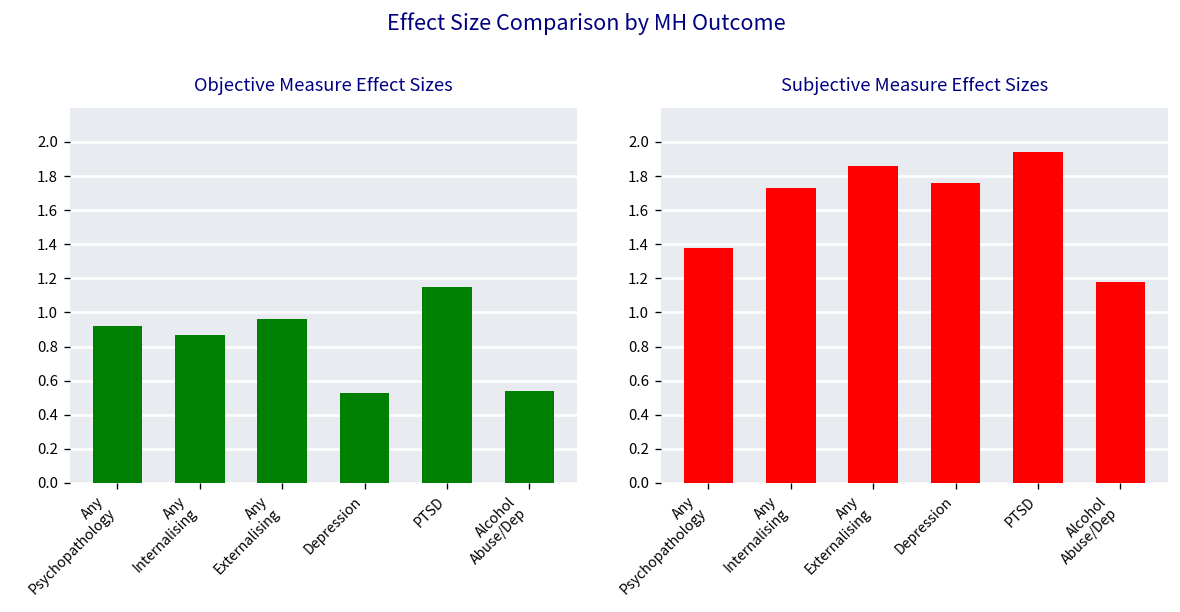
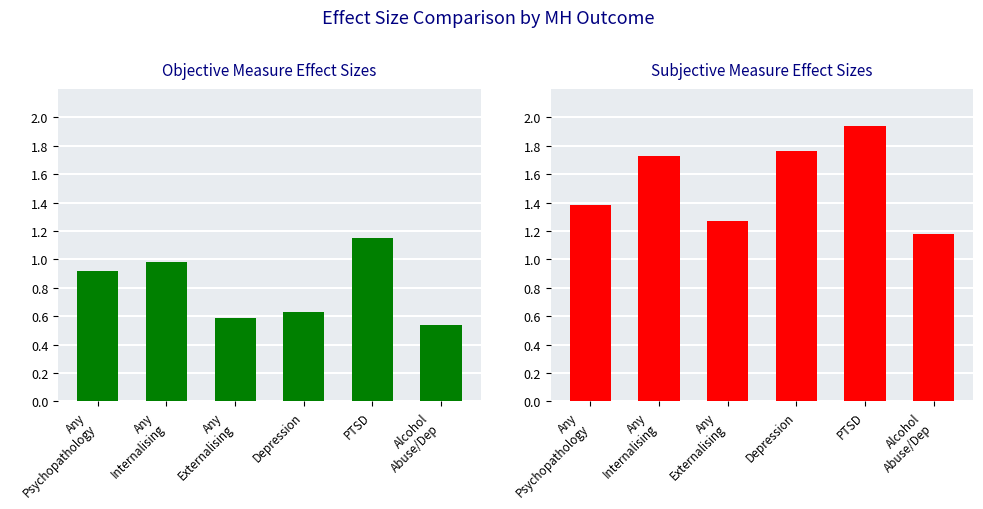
  {
    "Objective Measure Effect Sizes": {
      "Any Psychopathology": 0.92,
-     "Any Internalising": 0.87,
-     "Any Externalising": 0.96,
-     "Depression": 0.53,
+     "Any Internalising": 0.98,
+     "Any Externalising": 0.59,
+     "Depression": 0.63,
      "PTSD": 1.15,
      "Alcohol Abuse/Dep": 0.54
    },
    "Subjective Measure Effect Sizes": {
      "Any Psychopathology": 1.38,
      "Any Internalising": 1.73,
-     "Any Externalising": 1.86,
+     "Any Externalising": 1.27,
      "Depression": 1.76,
      "PTSD": 1.94,
      "Alcohol Abuse/Dep": 1.18
    }
  }
